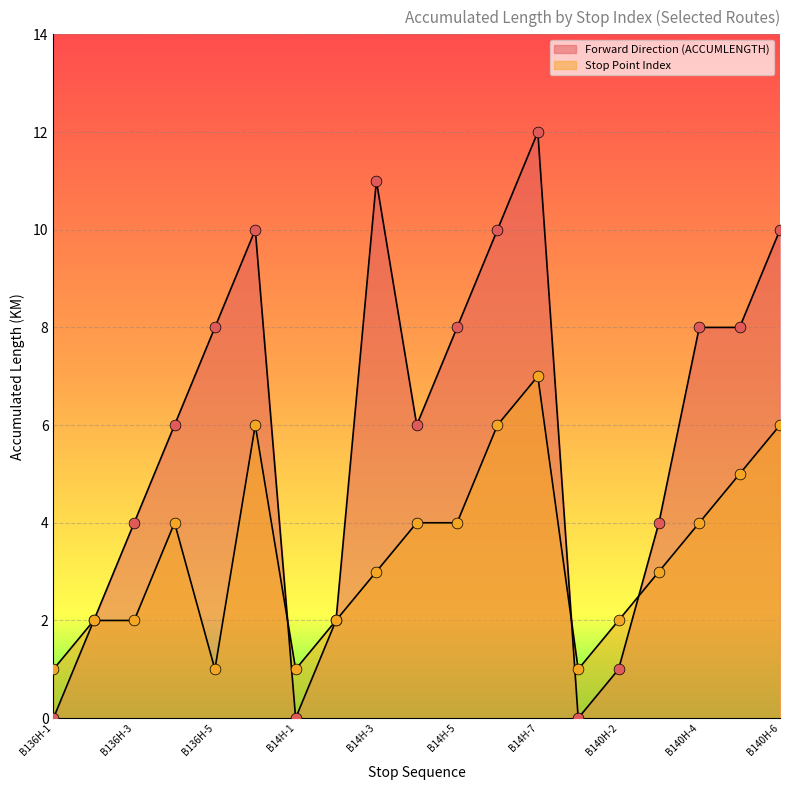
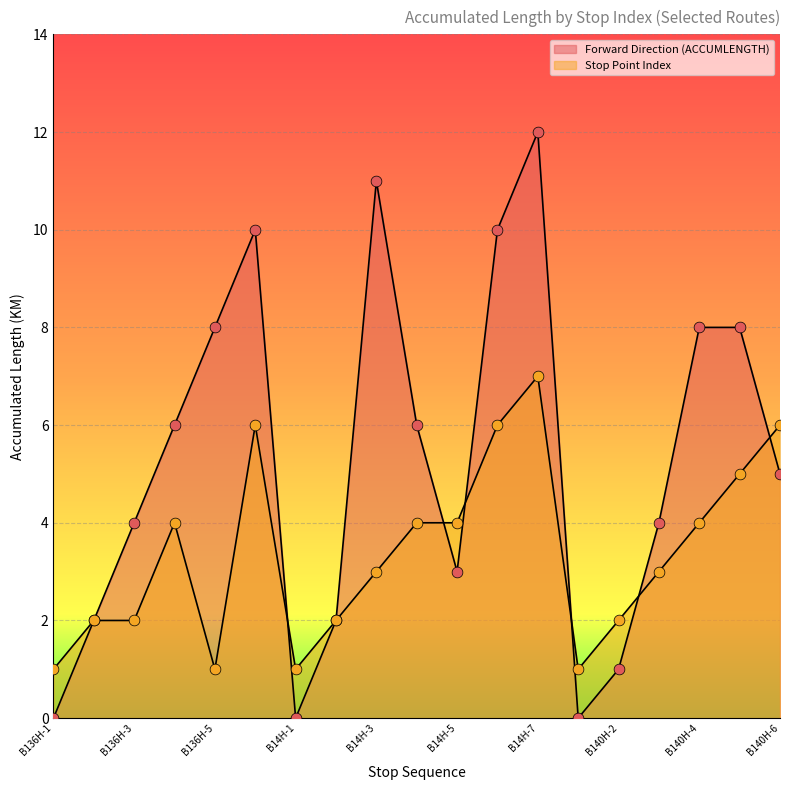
  {
    "Forward Direction (ACCUMLENGTH)": {
      "B136H-1": 0,
      "B136H-3": 4,
      "B136H-5": 8,
      "B14H-1": 0,
      "B14H-3": 11,
-     "B14H-5": 8,
+     "B14H-5": 3,
      "B14H-7": 12,
      "B140H-2": 1,
      "B140H-4": 8,
-     "B140H-6": 10
+     "B140H-6": 5
    },
    "Stop Point Index": {
      "B136H-1": 1,
      "B136H-3": 2,
      "B136H-5": 1,
      "B14H-1": 1,
      "B14H-3": 3,
      "B14H-5": 4,
      "B14H-7": 7,
      "B140H-2": 2,
      "B140H-4": 4,
      "B140H-6": 6
    }
  }
